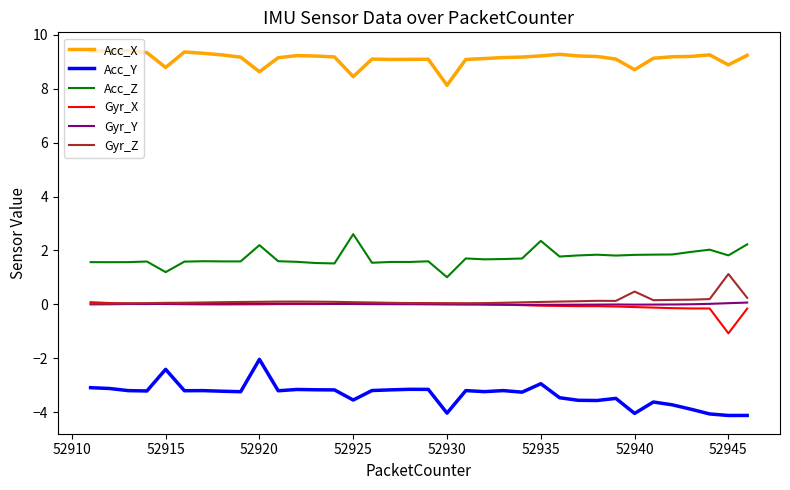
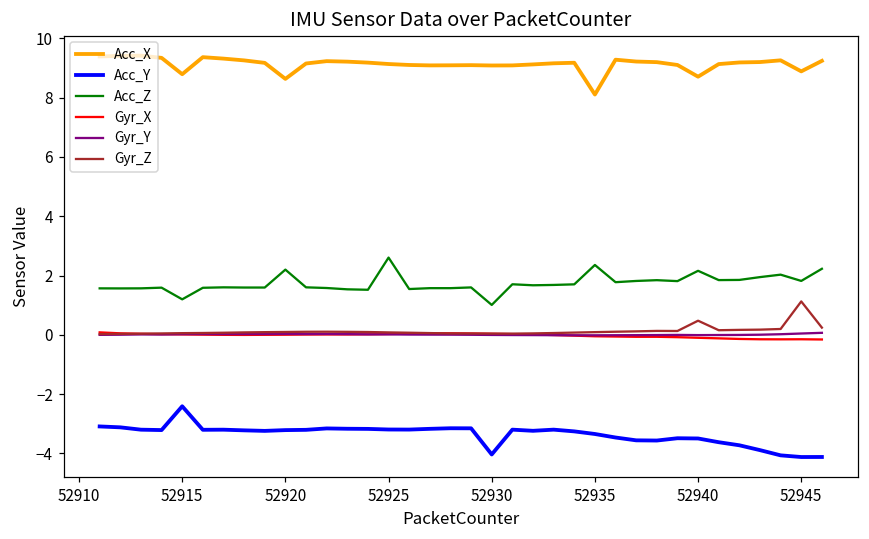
  {
    "Acc_X": {
      "52915": 8.8,
      "52920": 8.6,
-     "52925": 8.5,
-     "52930": 8.1,
-     "52935": 9.2,
+     "52925": 9.1,
+     "52930": 9.1,
+     "52935": 8.1,
      "52940": 8.7,
      "52945": 8.9
    },
    "Acc_Y": {
      "52915": -2.4,
-     "52920": -2.0,
-     "52925": -3.6,
+     "52920": -3.2,
+     "52925": -3.2,
      "52930": -4.0,
-     "52935": -2.9,
-     "52940": -4.0,
+     "52935": -3.3,
+     "52940": -3.5,
      "52945": -4.1
    },
    "Acc_Z": {
      "52915": 1.2,
      "52920": 2.2,
      "52925": 2.6,
      "52930": 1.0,
      "52935": 2.4,
-     "52940": 1.8,
+     "52940": 2.2,
      "52945": 1.8
    },
    "Gyr_X": {
-     "52945": -1.1
+     "52945": -0.2
    },
    "Gyr_Y": {
      "52945": 0.0
    },
    "Gyr_Z": {
      "52935": 0.1,
      "52940": 0.5,
      "52945": 1.1
    }
  }
